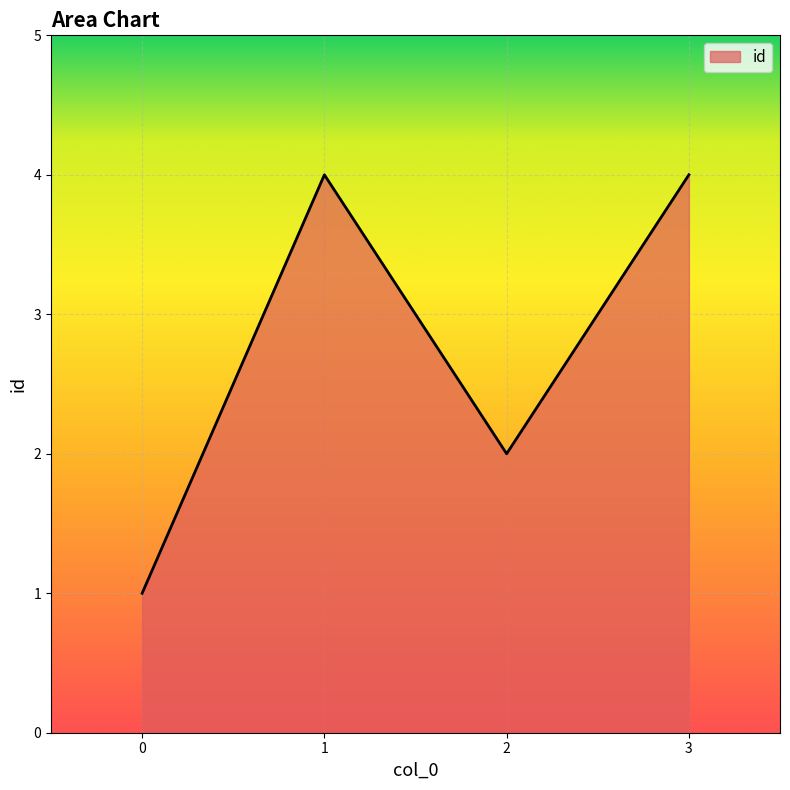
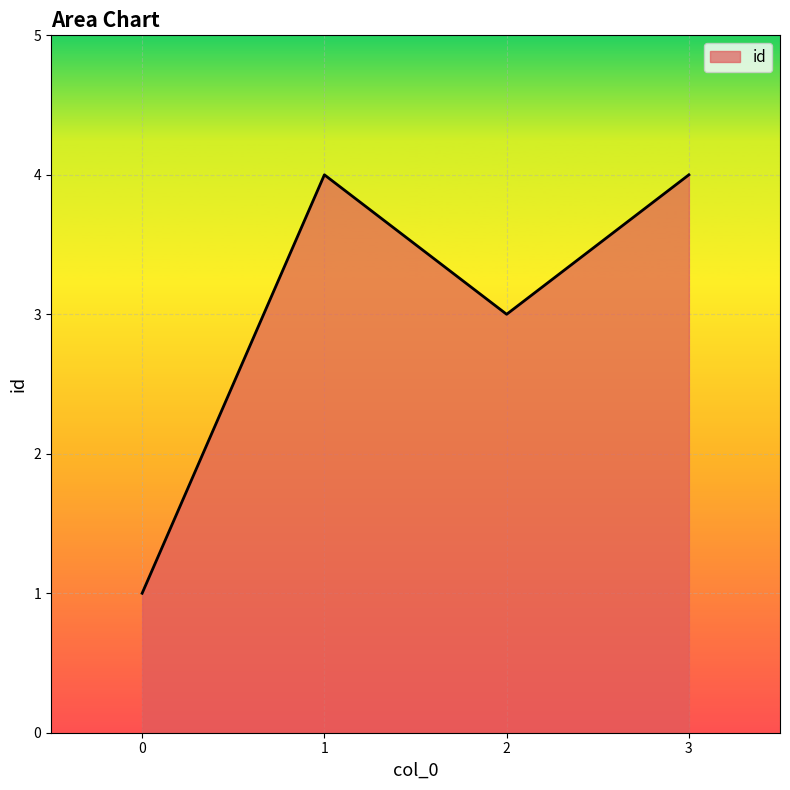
  {
    "0": 1,
    "1": 4,
-   "2": 2,
+   "2": 3,
    "3": 4
  }
